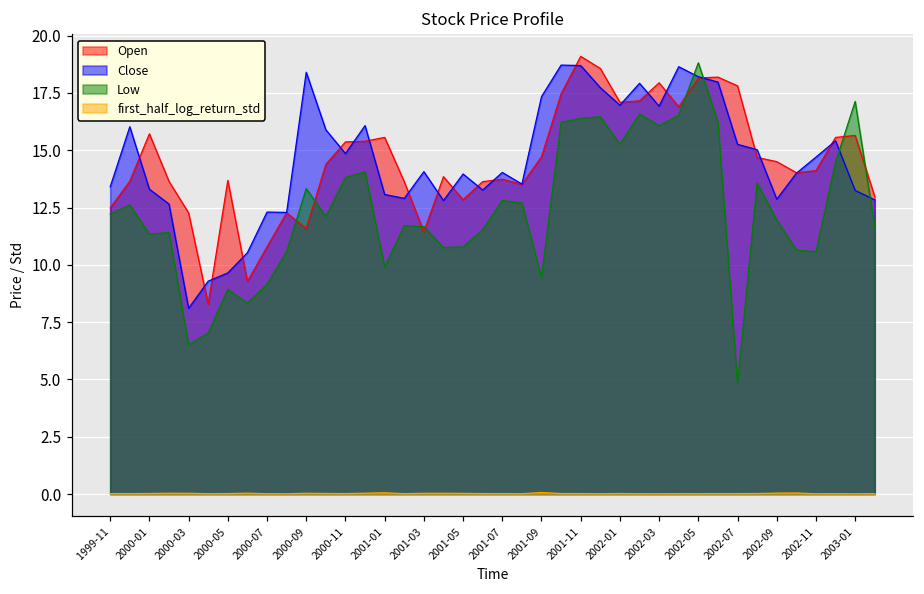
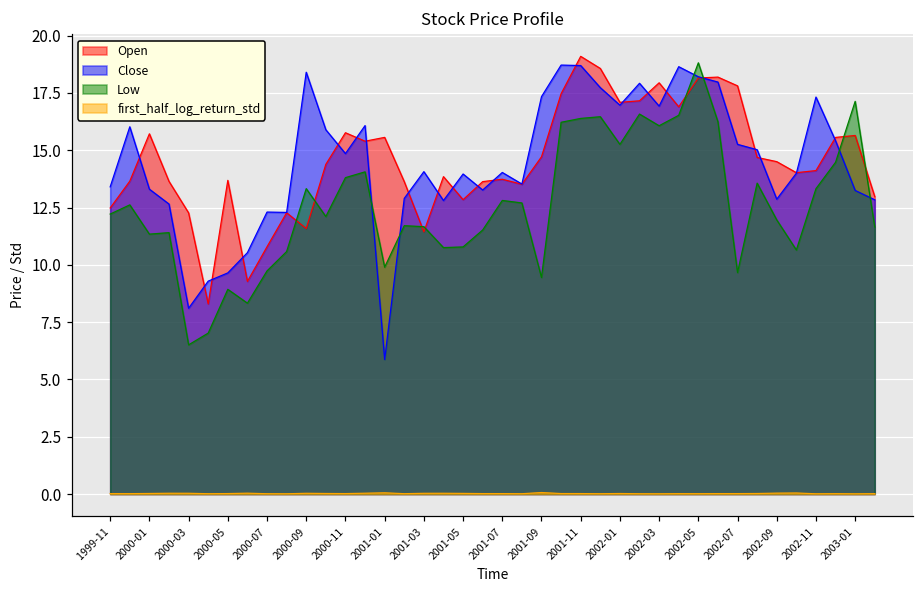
  {
    "Open": {
      "1999-11": 12.5,
      "2000-01": 15.7,
      "2000-03": 12.3,
      "2000-05": 13.7,
      "2000-07": 10.8,
      "2000-09": 11.6,
-     "2000-11": 15.4,
+     "2000-11": 15.8,
      "2001-01": 15.6,
      "2001-03": 11.4,
      "2001-05": 12.8,
      "2001-07": 13.7,
      "2001-09": 14.7,
      "2001-11": 19.1,
      "2002-01": 17.1,
      "2002-03": 17.9,
      "2002-07": 17.8,
      "2002-09": 14.5,
      "2002-11": 14.1,
      "2003-01": 15.6
    },
    "Close": {
      "1999-11": 13.4,
      "2000-01": 13.3,
      "2000-03": 8.1,
      "2000-05": 9.6,
      "2000-07": 12.3,
      "2000-09": 18.4,
      "2000-11": 14.9,
-     "2001-01": 13.1,
+     "2001-01": 5.9,
      "2001-03": 14.1,
      "2001-05": 14.0,
      "2001-07": 14.0,
      "2001-09": 17.3,
      "2001-11": 18.7,
      "2002-01": 17.0,
      "2002-03": 16.9,
      "2002-07": 15.3,
      "2002-09": 12.9,
-     "2002-11": 14.7,
+     "2002-11": 17.3,
      "2003-01": 13.2
    },
    "Low": {
      "1999-11": 12.2,
      "2000-01": 11.3,
      "2000-03": 6.5,
      "2000-05": 8.9,
-     "2000-07": 9.2,
+     "2000-07": 9.7,
      "2000-09": 13.3,
      "2000-11": 13.8,
      "2001-01": 9.9,
      "2001-03": 11.7,
      "2001-05": 10.8,
      "2001-07": 12.8,
      "2001-09": 9.5,
      "2001-11": 16.4,
      "2002-01": 15.3,
      "2002-03": 16.1,
      "2002-05": 18.8,
-     "2002-07": 4.8,
+     "2002-07": 9.7,
      "2002-09": 12.0,
-     "2002-11": 10.6,
+     "2002-11": 13.3,
      "2003-01": 17.1
    },
    "first_half_log_return_std": {
      "1999-11": 0.0,
      "2000-01": 0.0,
      "2000-03": 0.0,
      "2000-05": 0.0,
      "2000-07": 0.0,
      "2000-09": 0.0,
      "2000-11": 0.0,
      "2001-01": 0.1,
      "2001-03": 0.0,
      "2001-05": 0.0,
      "2001-07": 0.0,
      "2001-09": 0.1,
      "2001-11": 0.0,
      "2002-01": 0.0,
      "2002-03": 0.0,
      "2002-05": 0.0,
      "2002-07": 0.0,
      "2002-09": 0.0,
      "2002-11": 0.0,
      "2003-01": 0.0
    }
  }
